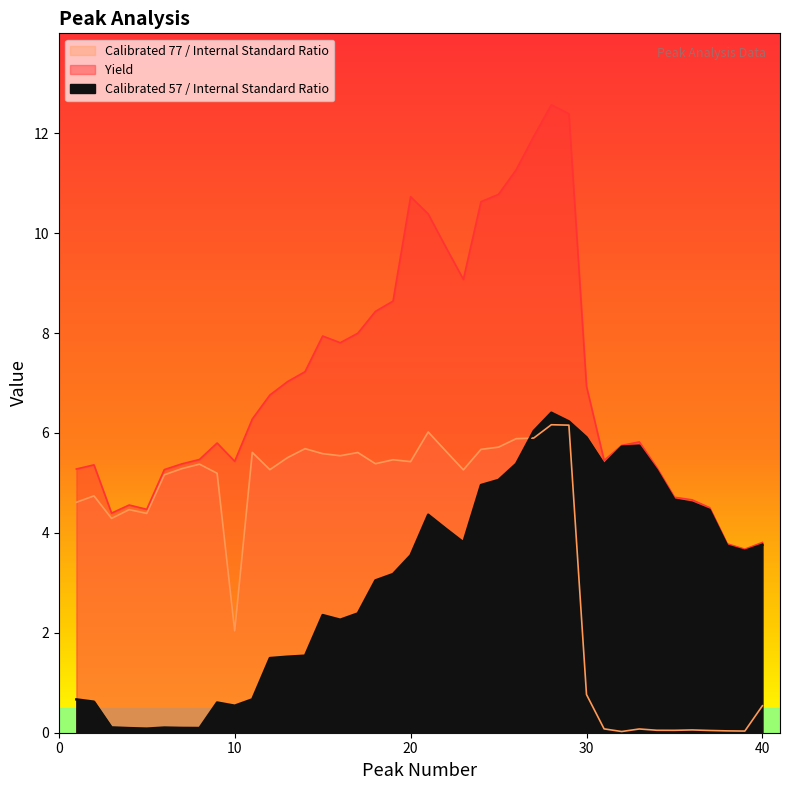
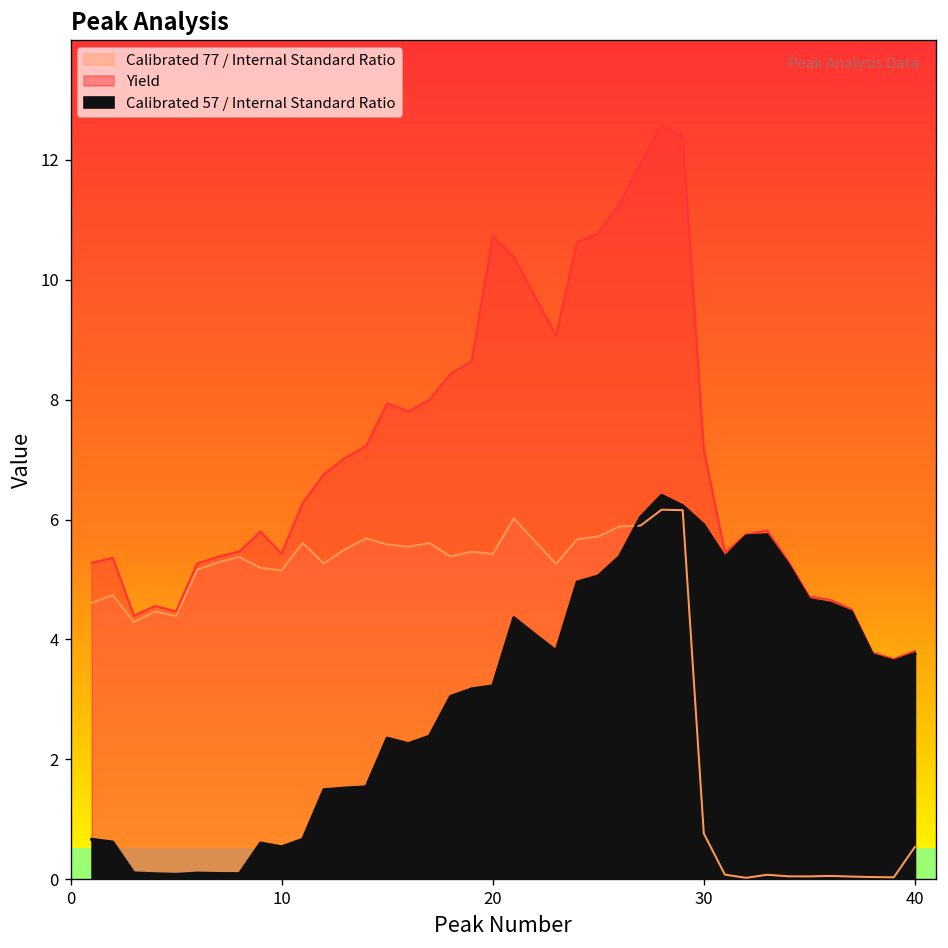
  {
    "Calibrated 77 / Internal Standard Ratio": {
-     "10": 2.0,
+     "10": 5.2,
      "20": 5.4,
      "30": 0.8,
      "40": 0.5
    },
    "Yield": {
      "10": 5.4,
      "20": 10.7,
-     "30": 6.9
+     "30": 7.2
    },
    "Calibrated 57 / Internal Standard Ratio": {
      "10": 0.5,
-     "20": 3.6,
+     "20": 3.2,
      "30": 5.9
    }
  }
